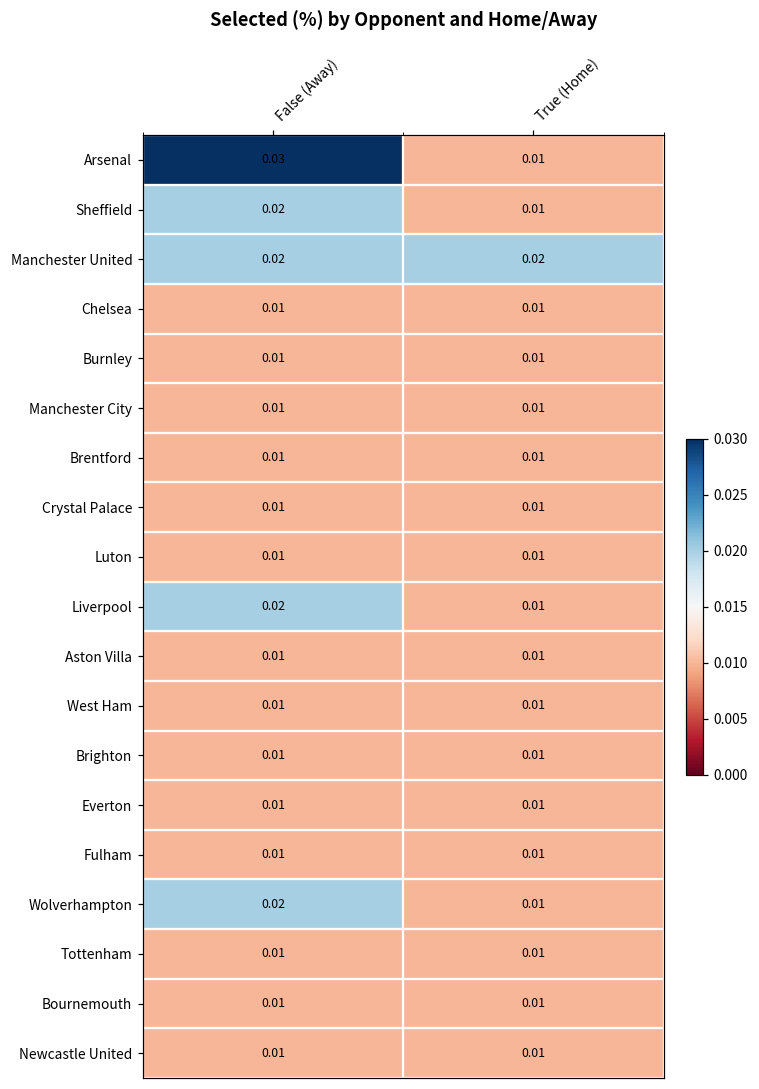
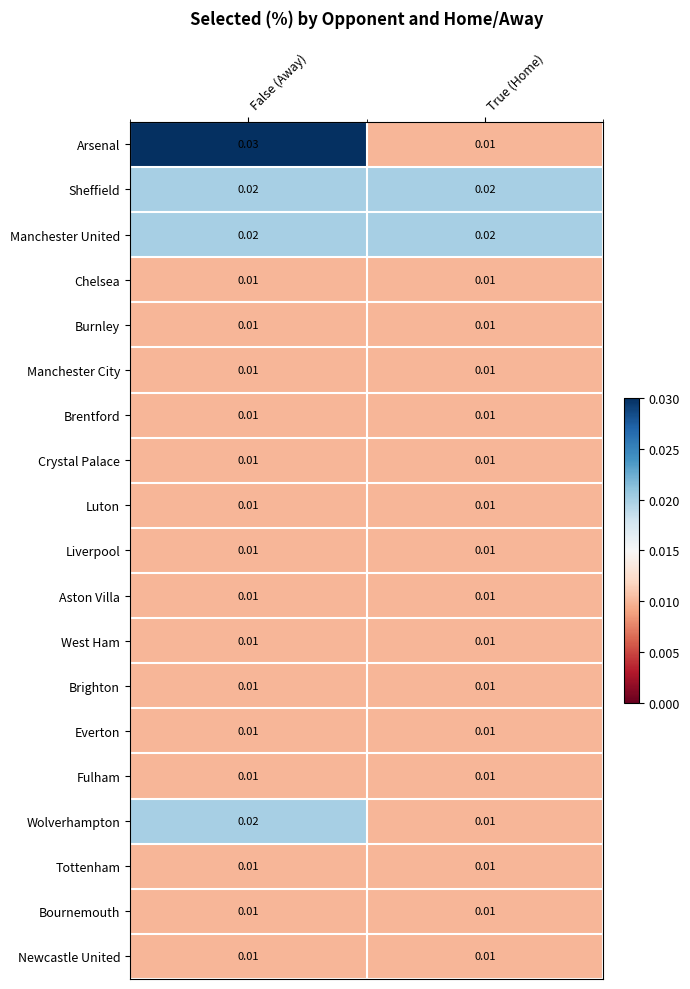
  {
    "Arsenal": {
      "False (Away)": 0.03,
      "True (Home)": 0.01
    },
    "Sheffield": {
      "False (Away)": 0.02,
-     "True (Home)": 0.01
+     "True (Home)": 0.02
    },
    "Manchester United": {
      "False (Away)": 0.02,
      "True (Home)": 0.02
    },
    "Chelsea": {
      "False (Away)": 0.01,
      "True (Home)": 0.01
    },
    "Burnley": {
      "False (Away)": 0.01,
      "True (Home)": 0.01
    },
    "Manchester City": {
      "False (Away)": 0.01,
      "True (Home)": 0.01
    },
    "Brentford": {
      "False (Away)": 0.01,
      "True (Home)": 0.01
    },
    "Crystal Palace": {
      "False (Away)": 0.01,
      "True (Home)": 0.01
    },
    "Luton": {
      "False (Away)": 0.01,
      "True (Home)": 0.01
    },
    "Liverpool": {
-     "False (Away)": 0.02,
+     "False (Away)": 0.01,
      "True (Home)": 0.01
    },
    "Aston Villa": {
      "False (Away)": 0.01,
      "True (Home)": 0.01
    },
    "West Ham": {
      "False (Away)": 0.01,
      "True (Home)": 0.01
    },
    "Brighton": {
      "False (Away)": 0.01,
      "True (Home)": 0.01
    },
    "Everton": {
      "False (Away)": 0.01,
      "True (Home)": 0.01
    },
    "Fulham": {
      "False (Away)": 0.01,
      "True (Home)": 0.01
    },
    "Wolverhampton": {
      "False (Away)": 0.02,
      "True (Home)": 0.01
    },
    "Tottenham": {
      "False (Away)": 0.01,
      "True (Home)": 0.01
    },
    "Bournemouth": {
      "False (Away)": 0.01,
      "True (Home)": 0.01
    },
    "Newcastle United": {
      "False (Away)": 0.01,
      "True (Home)": 0.01
    }
  }
